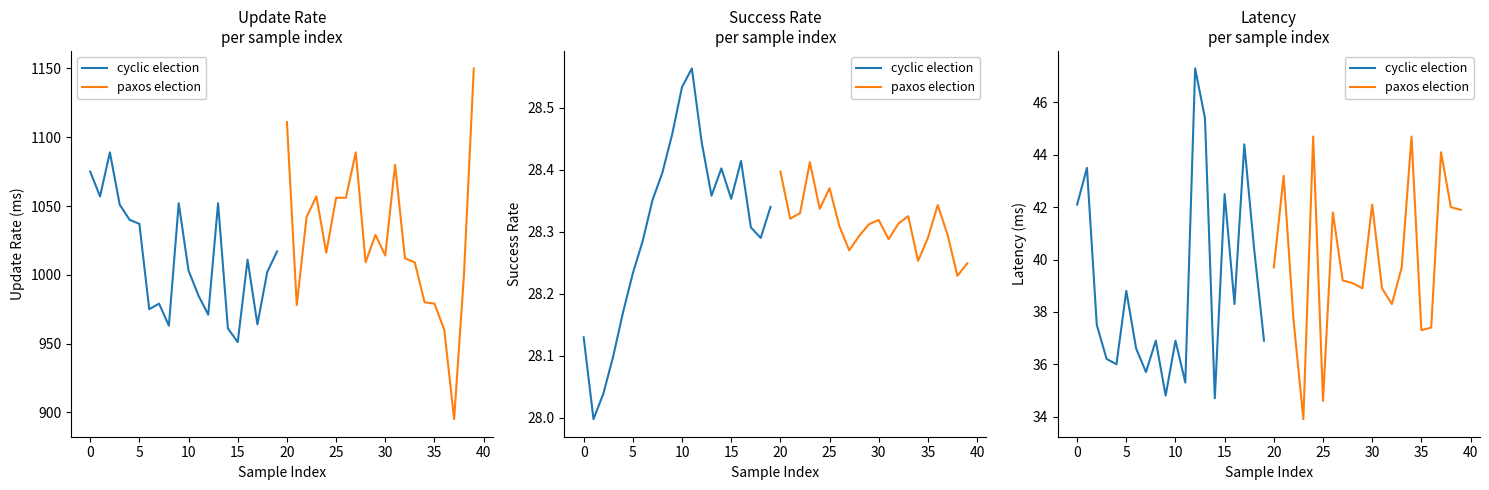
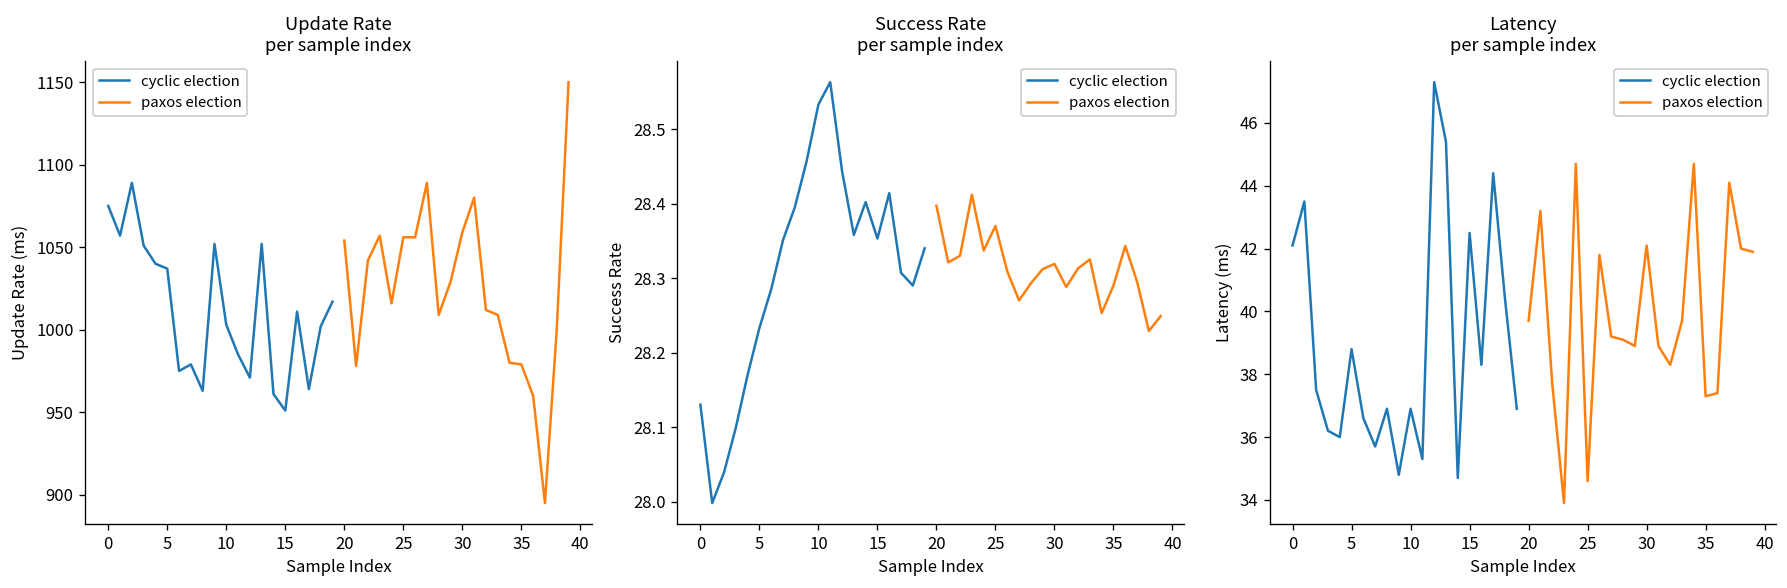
  {
    "Update Rate per sample index": {
      "cyclic election": {
        "0": 1075,
        "5": 1037,
        "10": 1003,
        "15": 951
      },
      "paxos election": {
-       "20": 1111,
+       "20": 1054,
        "25": 1056,
-       "30": 1014,
+       "30": 1059,
        "35": 979
      }
    },
    "Success Rate per sample index": {
      "cyclic election": {
        "0": 28.13,
        "5": 28.23,
        "10": 28.53,
        "15": 28.35
      },
      "paxos election": {
        "20": 28.40,
        "25": 28.37,
        "30": 28.32,
        "35": 28.29
      }
    },
    "Latency per sample index": {
      "cyclic election": {
        "0": 42.1,
        "5": 38.8,
        "10": 36.9,
        "15": 42.5
      },
      "paxos election": {
        "20": 39.7,
        "25": 34.6,
        "30": 42.1,
        "35": 37.3
      }
    }
  }
